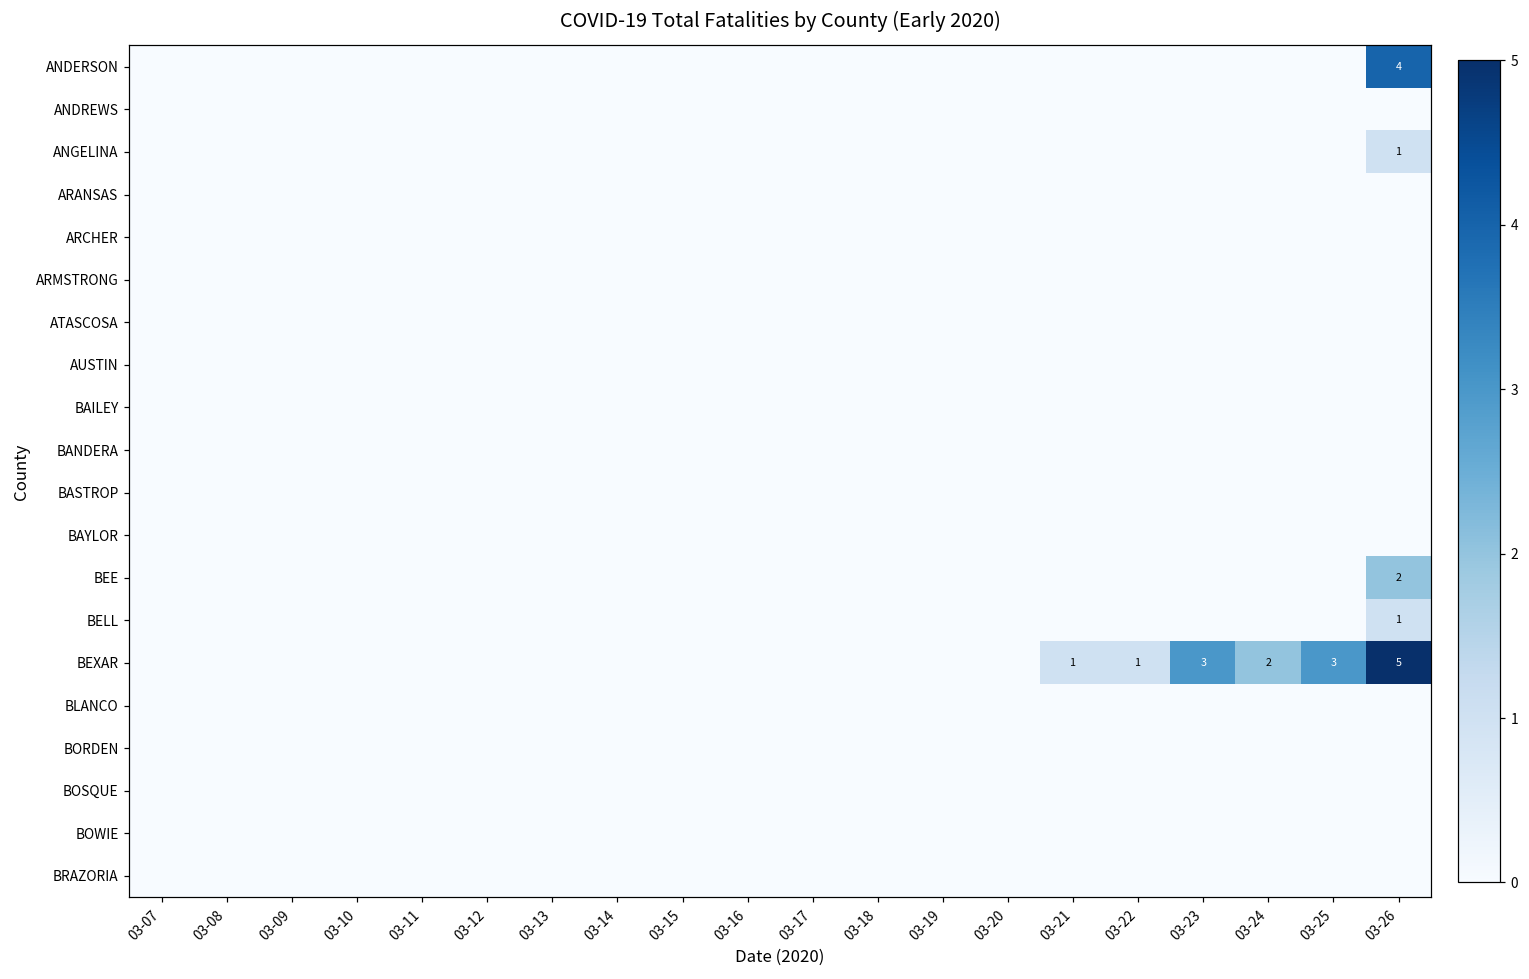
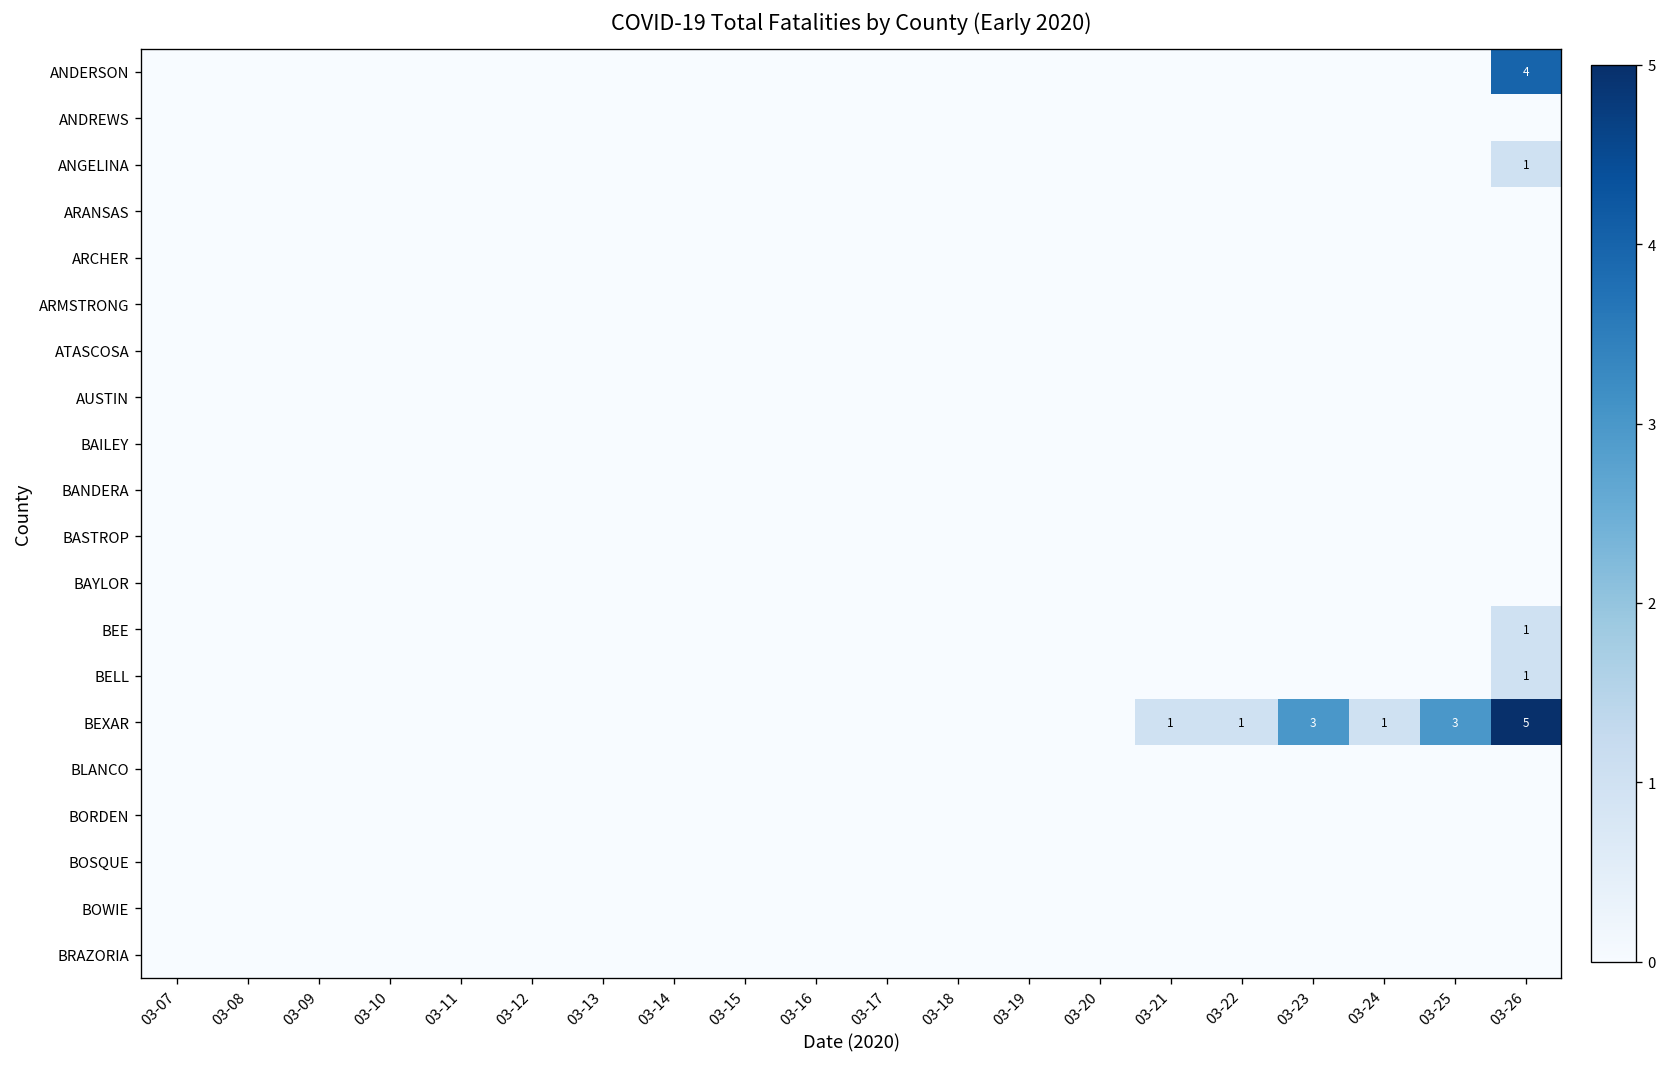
  {
    "ANDERSON": {
      "03-26": 4
    },
    "ANGELINA": {
      "03-26": 1
    },
    "BEE": {
-     "03-26": 2
+     "03-26": 1
    },
    "BELL": {
      "03-26": 1
    },
    "BEXAR": {
      "03-21": 1,
      "03-22": 1,
      "03-23": 3,
-     "03-24": 2,
+     "03-24": 1,
      "03-25": 3,
      "03-26": 5
    }
  }
